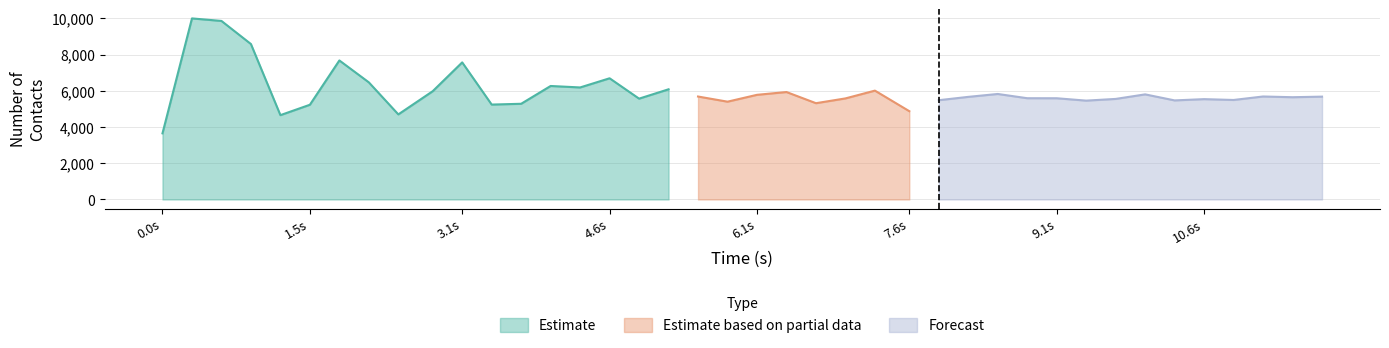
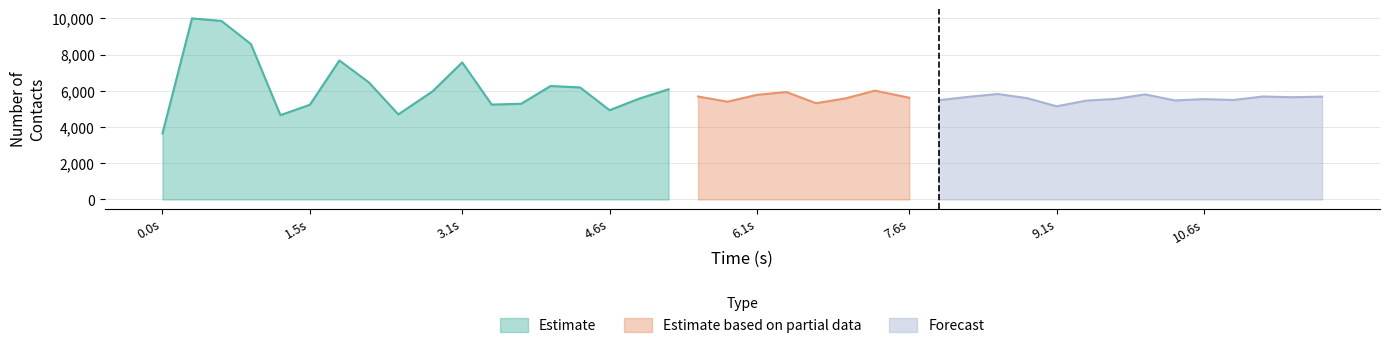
  {
    "Estimate": {
      "0.0s": "3,600",
      "1.5s": "5,200",
      "3.1s": "7,600",
-     "4.6s": "6,700"
+     "4.6s": "4,900"
    },
    "Estimate based on partial data": {
      "6.1s": "5,800",
-     "7.6s": "4,900"
+     "7.6s": "5,600"
    },
    "Forecast": {
-     "9.1s": "5,600",
+     "9.1s": "5,100",
      "10.6s": "5,500"
    }
  }
